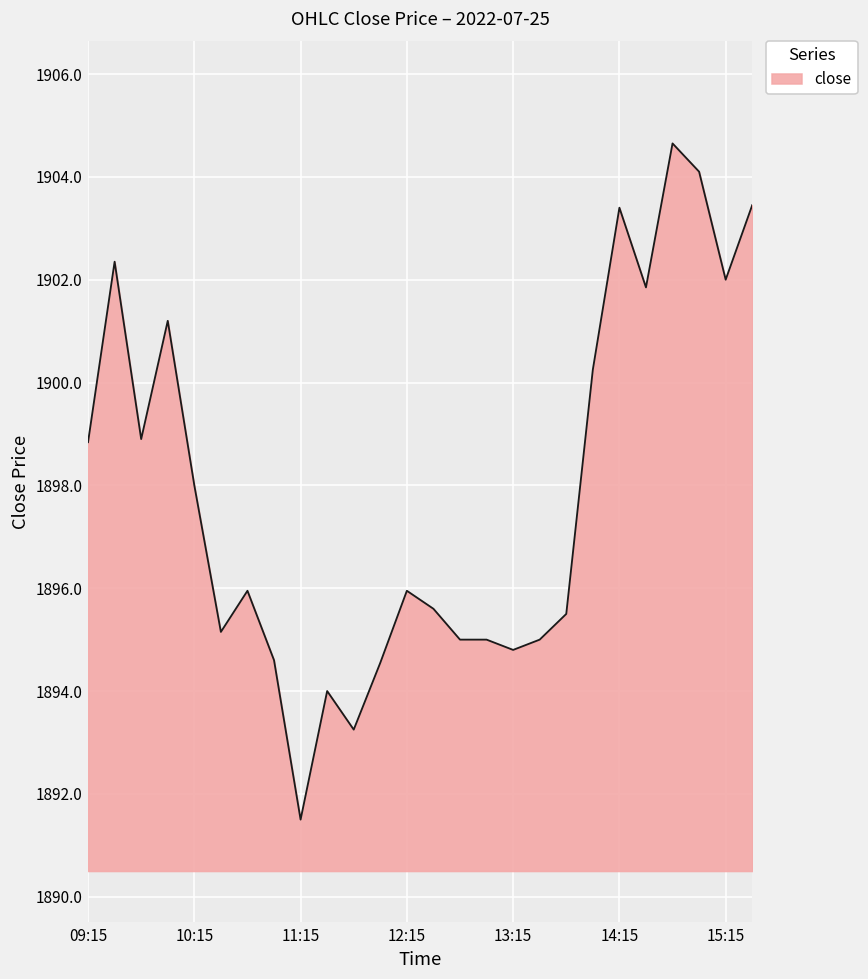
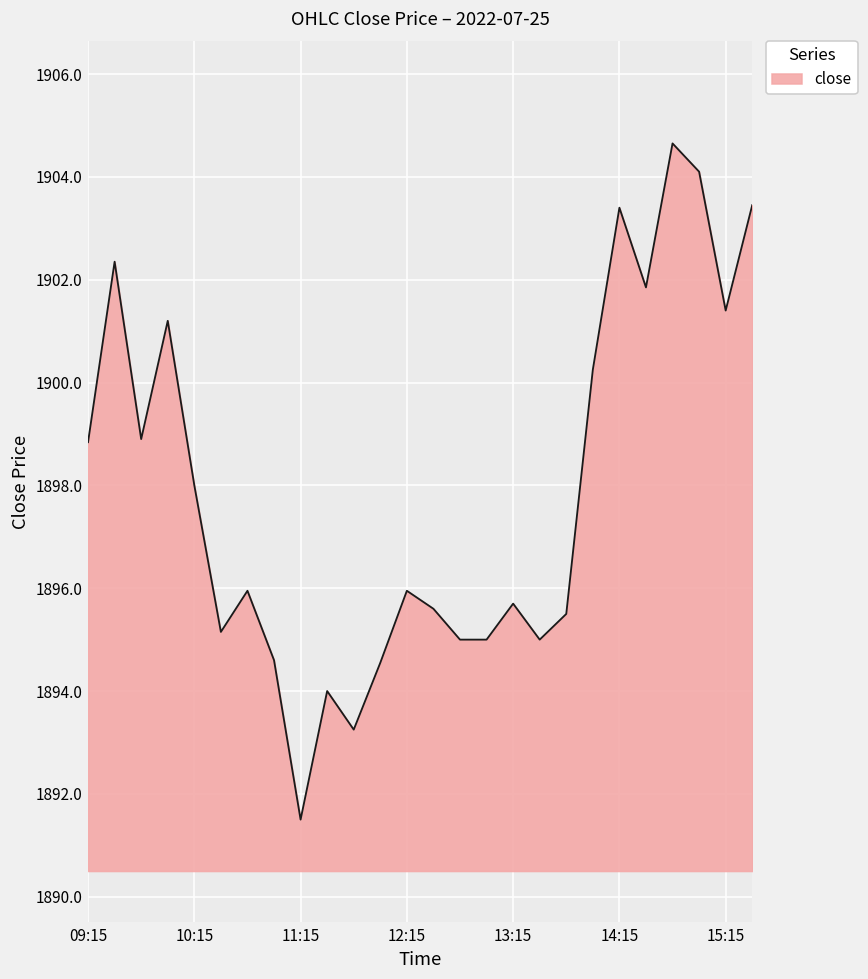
  {
    "09:15": 1898.8,
    "10:15": 1898.0,
    "11:15": 1891.5,
    "12:15": 1896.0,
-   "13:15": 1894.8,
+   "13:15": 1895.7,
    "14:15": 1903.4,
-   "15:15": 1902.0
+   "15:15": 1901.4
  }
